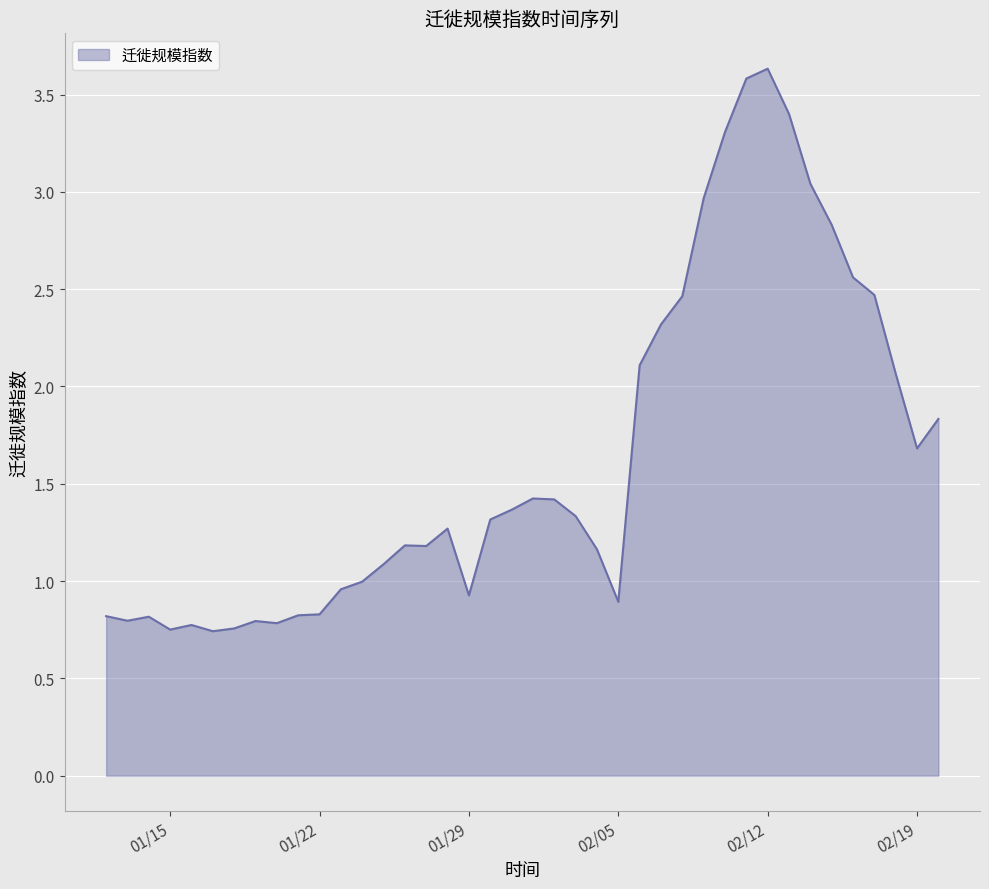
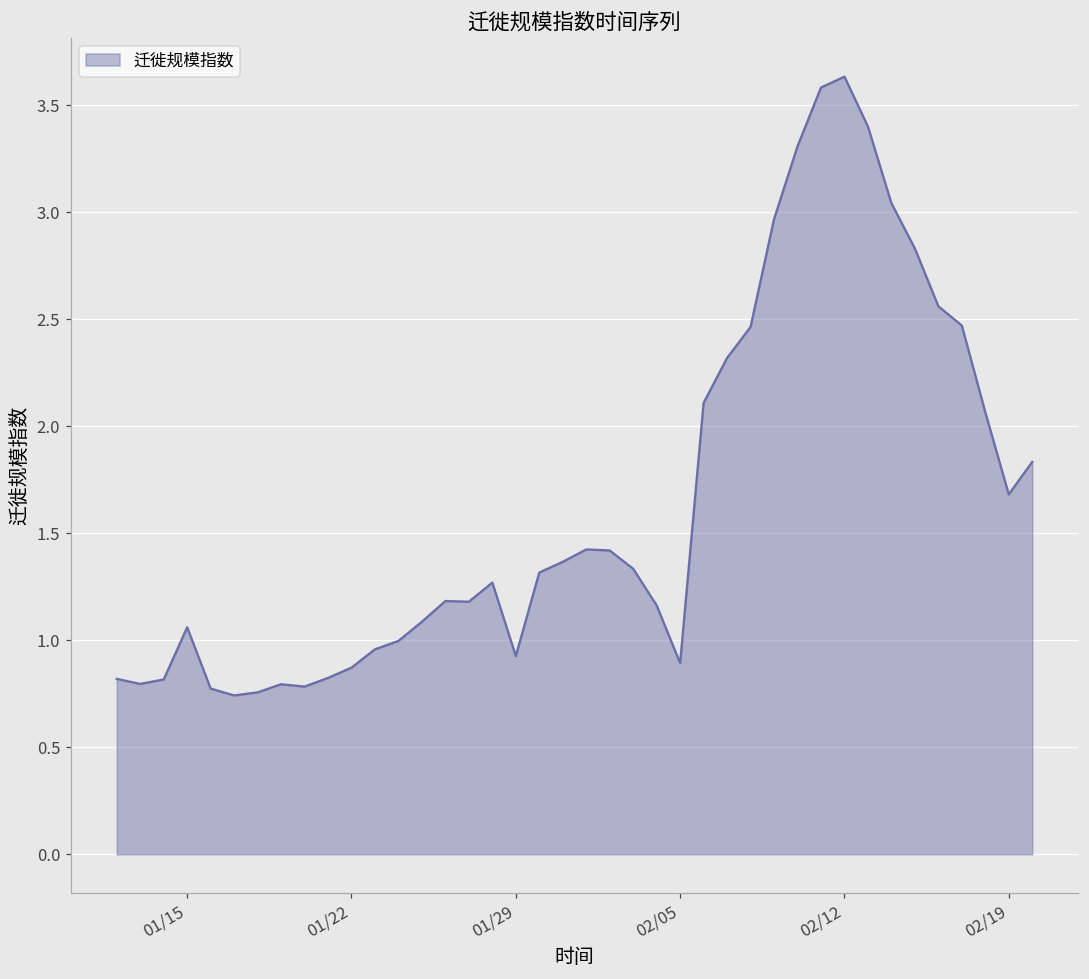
  {
-   "01/15": 0.75,
-   "01/22": 0.83,
+   "01/15": 1.06,
+   "01/22": 0.87,
    "01/29": 0.93,
    "02/05": 0.89,
    "02/12": 3.63,
    "02/19": 1.68
  }
